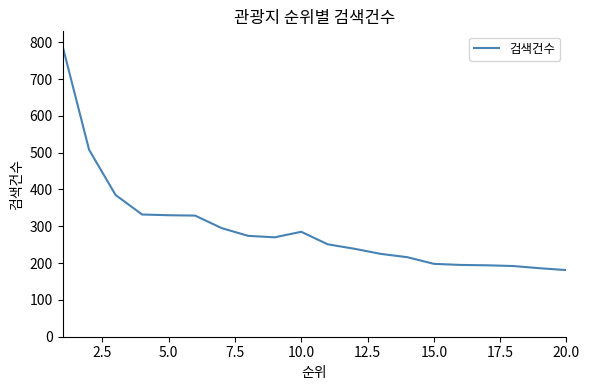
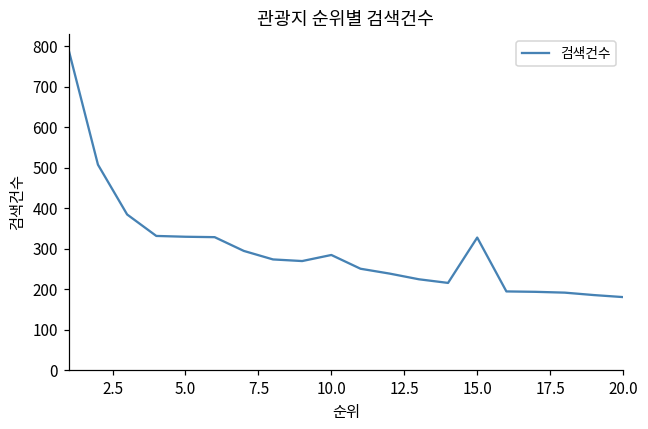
  {
    "5.0": 330,
    "10.0": 290,
-   "15.0": 200,
+   "15.0": 330,
    "20.0": 180
  }
